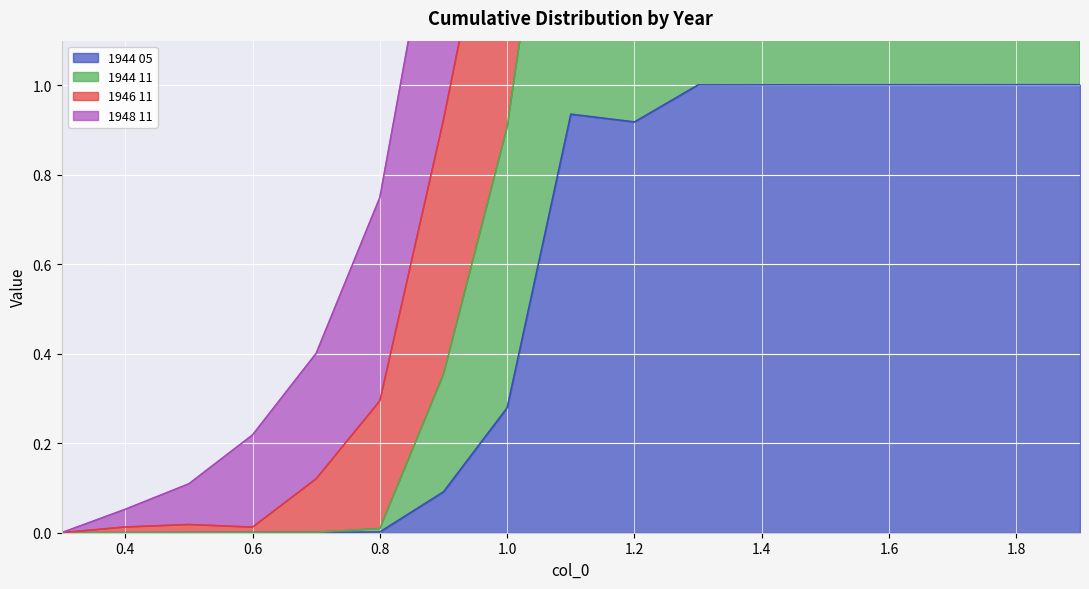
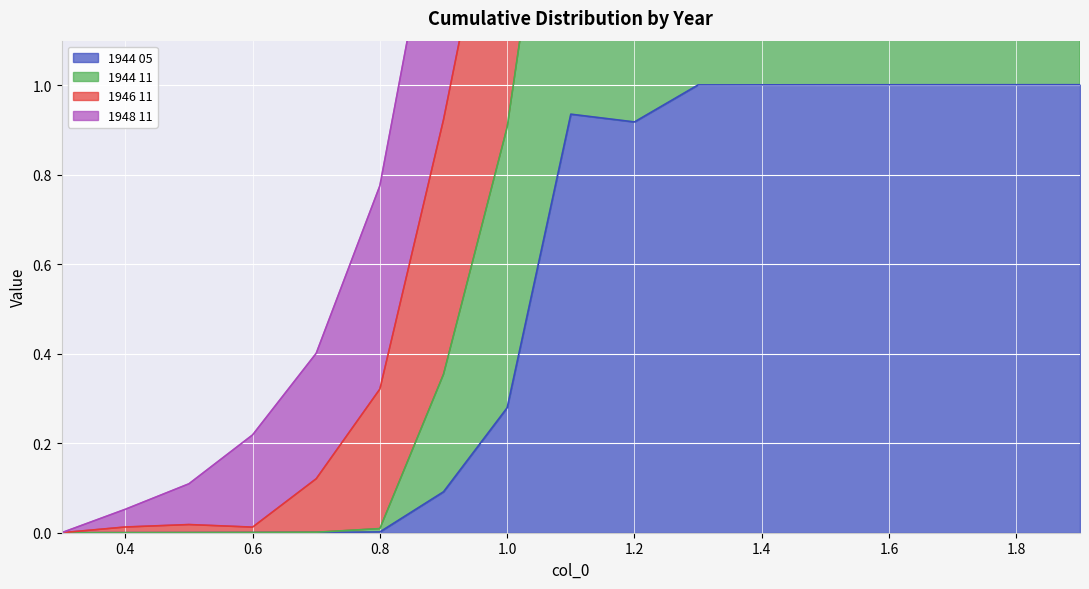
  {
    "1944 05": {
      "0.8": 0.00,
      "1.0": 0.28,
      "1.2": 0.92,
      "1.4": 1.00,
      "1.6": 1.00,
      "1.8": 1.00
    },
    "1944 11": {
      "0.8": 0.01,
      "1.0": 0.63
    },
    "1946 11": {
      "0.4": 0.01,
      "0.6": 0.01,
-     "0.8": 0.29
+     "0.8": 0.31
    },
    "1948 11": {
      "0.4": 0.04,
      "0.6": 0.21,
      "0.8": 0.45
    }
  }
